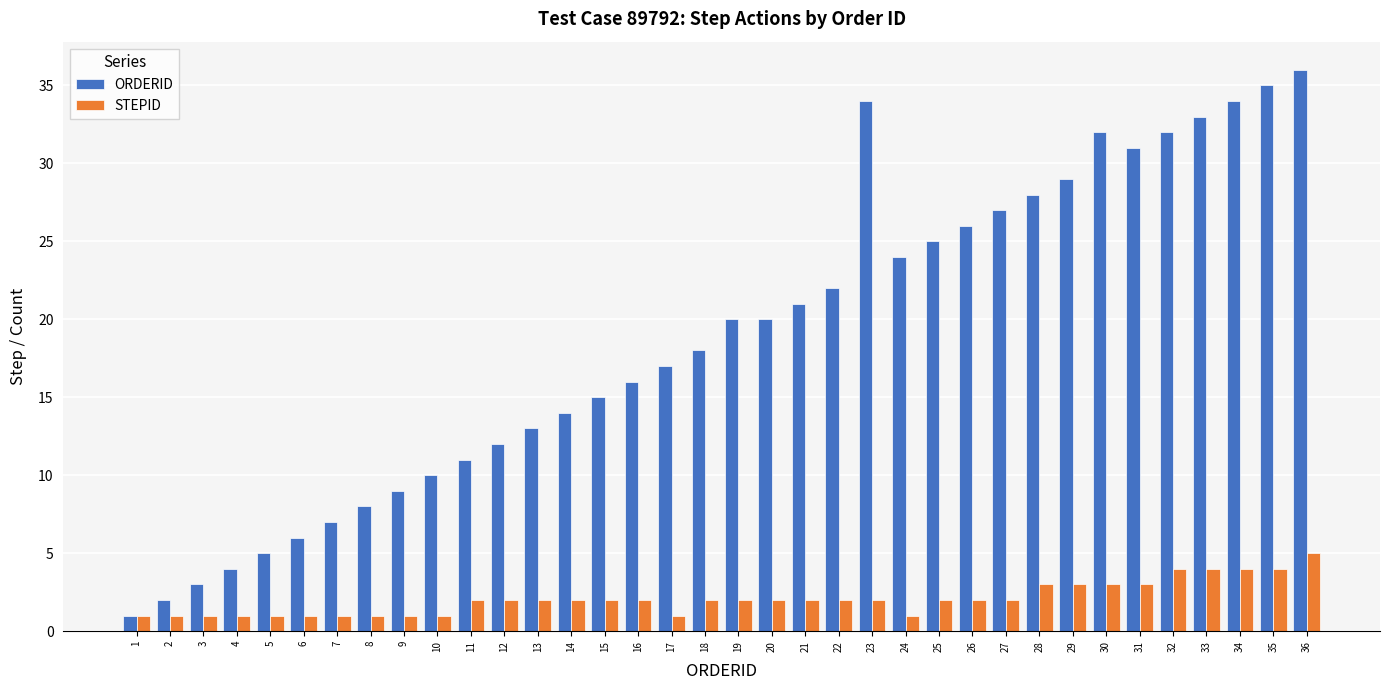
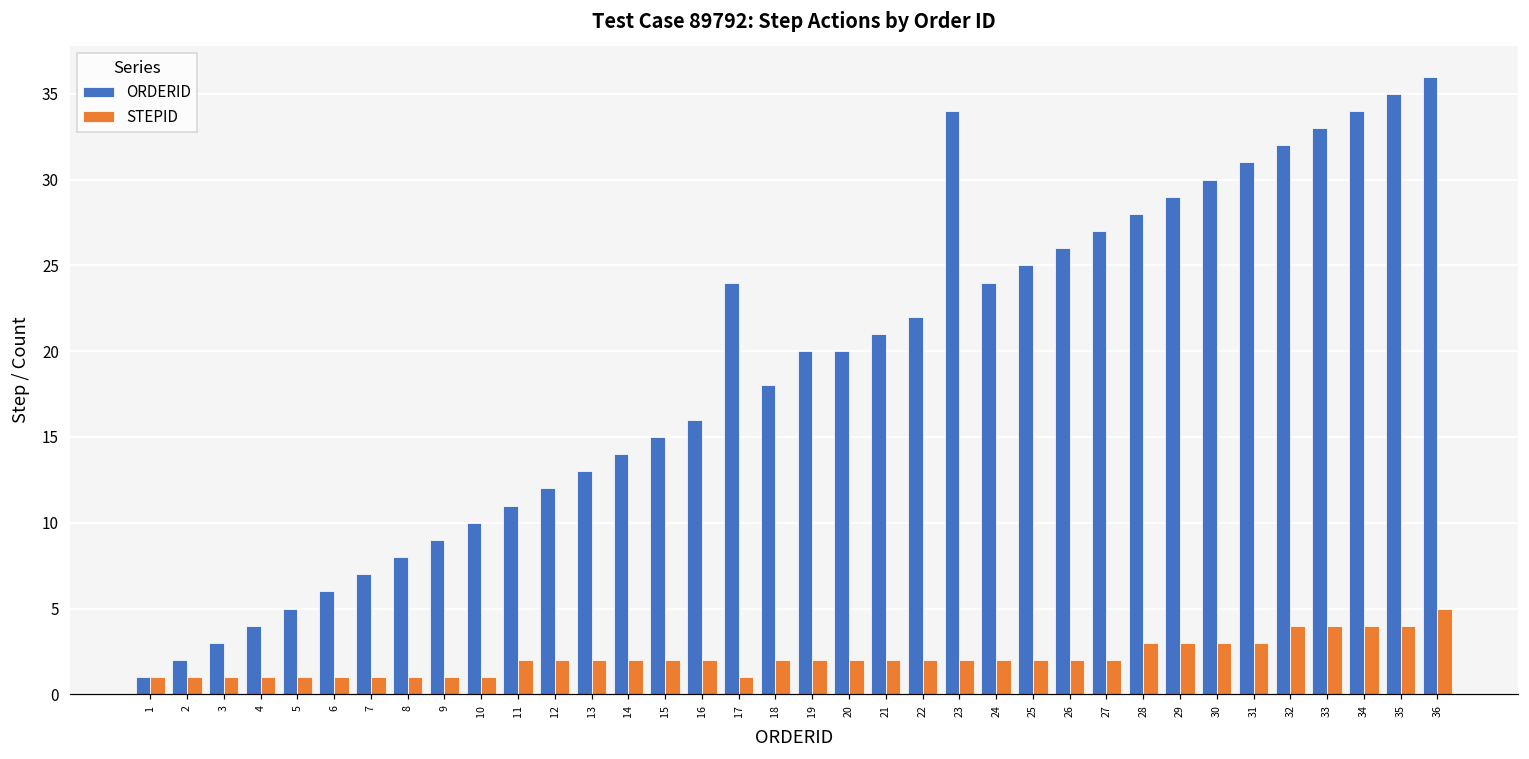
  {
    "ORDERID": {
      "1": 1,
      "2": 2,
      "3": 3,
      "4": 4,
      "5": 5,
      "6": 6,
      "7": 7,
      "8": 8,
      "9": 9,
      "10": 10,
      "11": 11,
      "12": 12,
      "13": 13,
      "14": 14,
      "15": 15,
      "16": 16,
-     "17": 17,
+     "17": 24,
      "18": 18,
      "19": 20,
      "20": 20,
      "21": 21,
      "22": 22,
      "23": 34,
      "24": 24,
      "25": 25,
      "26": 26,
      "27": 27,
      "28": 28,
      "29": 29,
-     "30": 32,
+     "30": 30,
      "31": 31,
      "32": 32,
      "33": 33,
      "34": 34,
      "35": 35,
      "36": 36
    },
    "STEPID": {
      "1": 1,
      "2": 1,
      "3": 1,
      "4": 1,
      "5": 1,
      "6": 1,
      "7": 1,
      "8": 1,
      "9": 1,
      "10": 1,
      "11": 2,
      "12": 2,
      "13": 2,
      "14": 2,
      "15": 2,
      "16": 2,
      "17": 1,
      "18": 2,
      "19": 2,
      "20": 2,
      "21": 2,
      "22": 2,
      "23": 2,
-     "24": 1,
+     "24": 2,
      "25": 2,
      "26": 2,
      "27": 2,
      "28": 3,
      "29": 3,
      "30": 3,
      "31": 3,
      "32": 4,
      "33": 4,
      "34": 4,
      "35": 4,
      "36": 5
    }
  }
